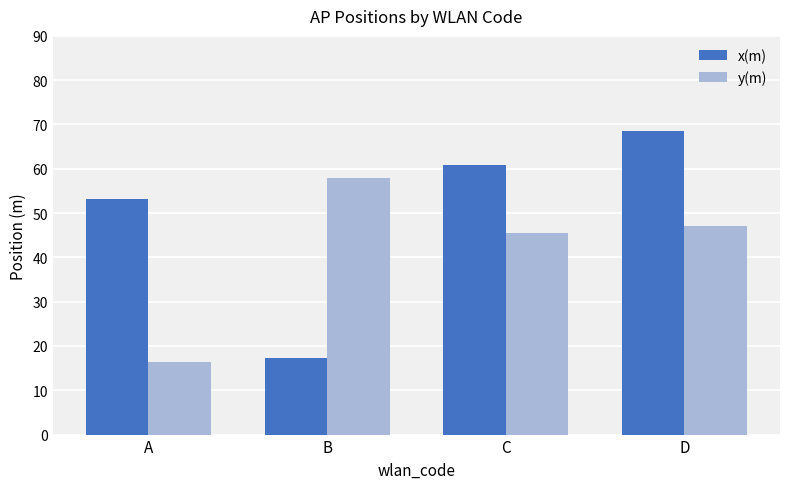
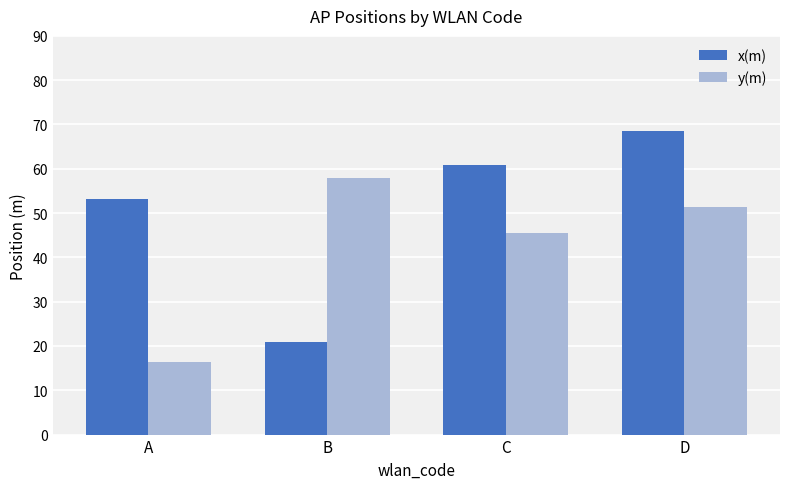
  {
    "x(m)": {
      "A": 53,
-     "B": 17,
+     "B": 21,
      "C": 61,
      "D": 69
    },
    "y(m)": {
      "A": 16,
      "B": 58,
      "C": 46,
-     "D": 47
+     "D": 51
    }
  }
